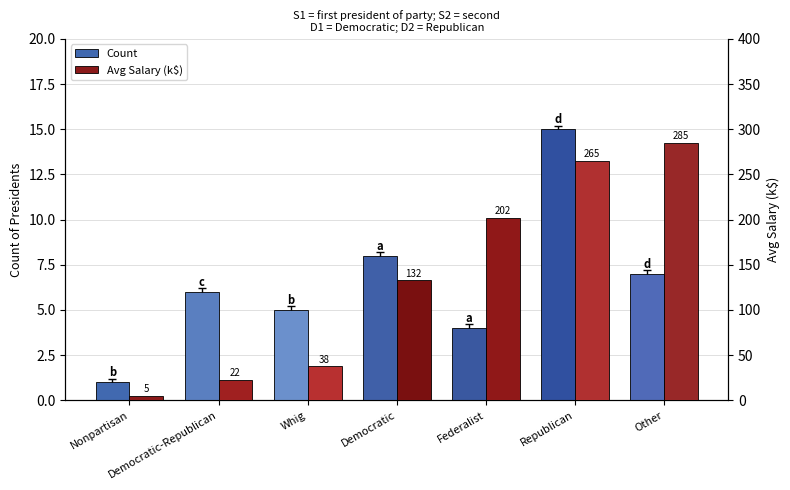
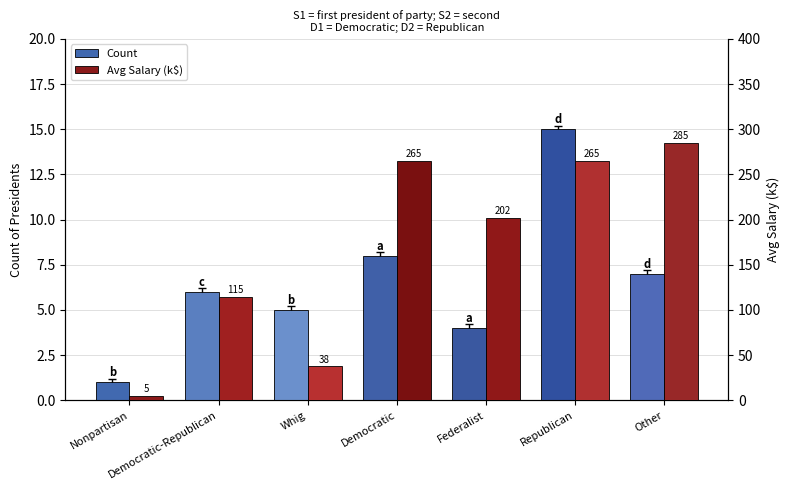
  {
    "Avg Salary (k$)": {
      "Nonpartisan": 5,
-     "Democratic-Republican": 22,
+     "Democratic-Republican": 115,
      "Whig": 38,
-     "Democratic": 132,
+     "Democratic": 265,
      "Federalist": 202,
      "Republican": 265,
      "Other": 285
    }
  }
